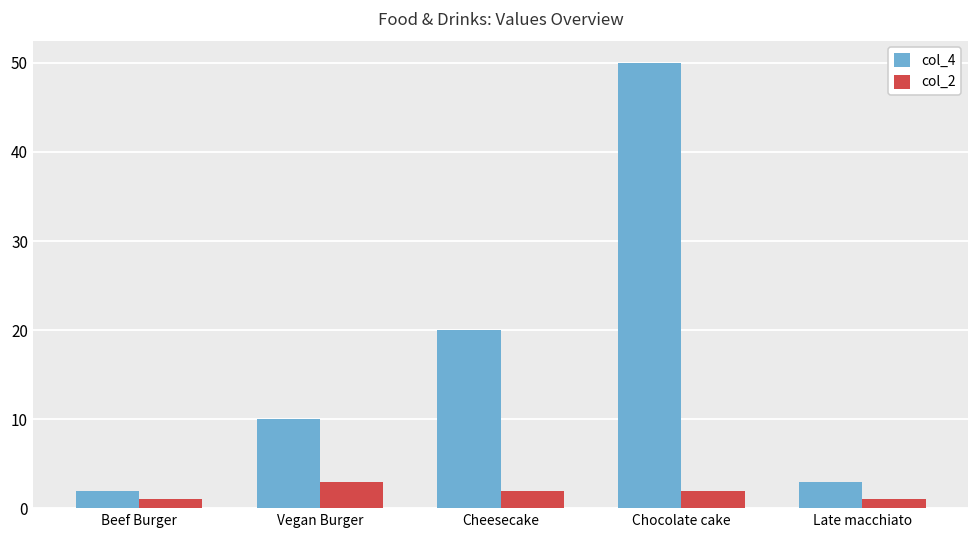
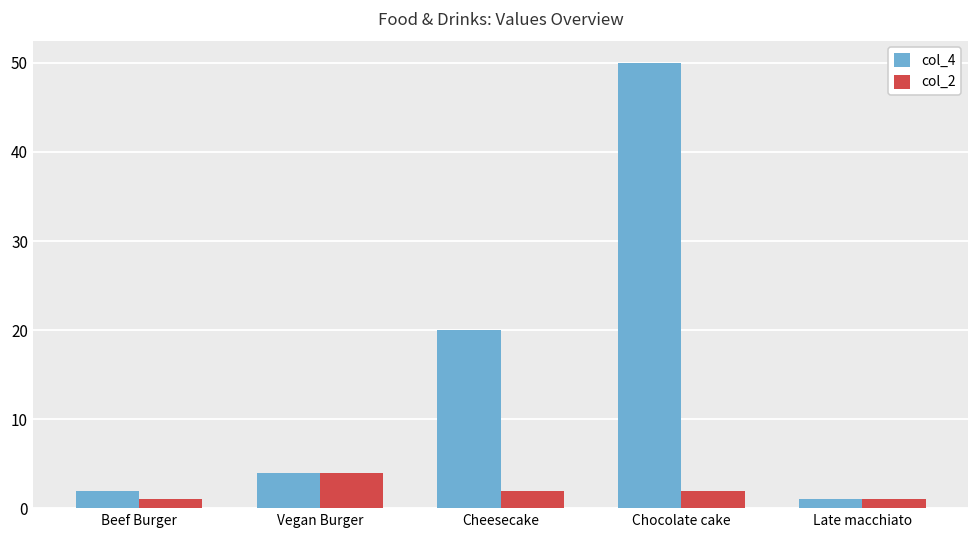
  {
    "col_4": {
      "Beef Burger": 2,
-     "Vegan Burger": 10,
+     "Vegan Burger": 4,
      "Cheesecake": 20,
      "Chocolate cake": 50,
-     "Late macchiato": 3
+     "Late macchiato": 1
    },
    "col_2": {
      "Beef Burger": 1,
-     "Vegan Burger": 3,
+     "Vegan Burger": 4,
      "Cheesecake": 2,
      "Chocolate cake": 2,
      "Late macchiato": 1
    }
  }
